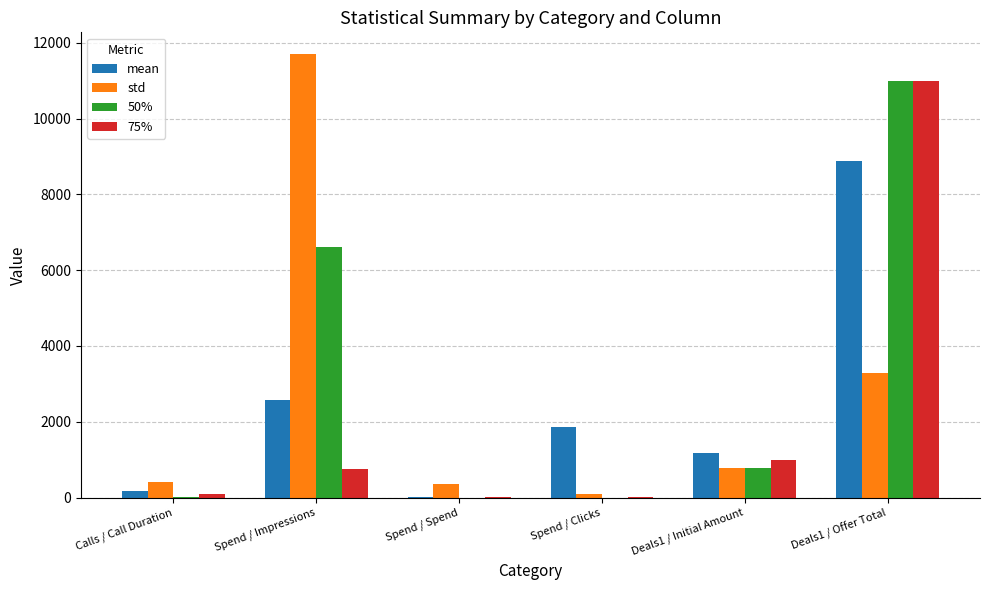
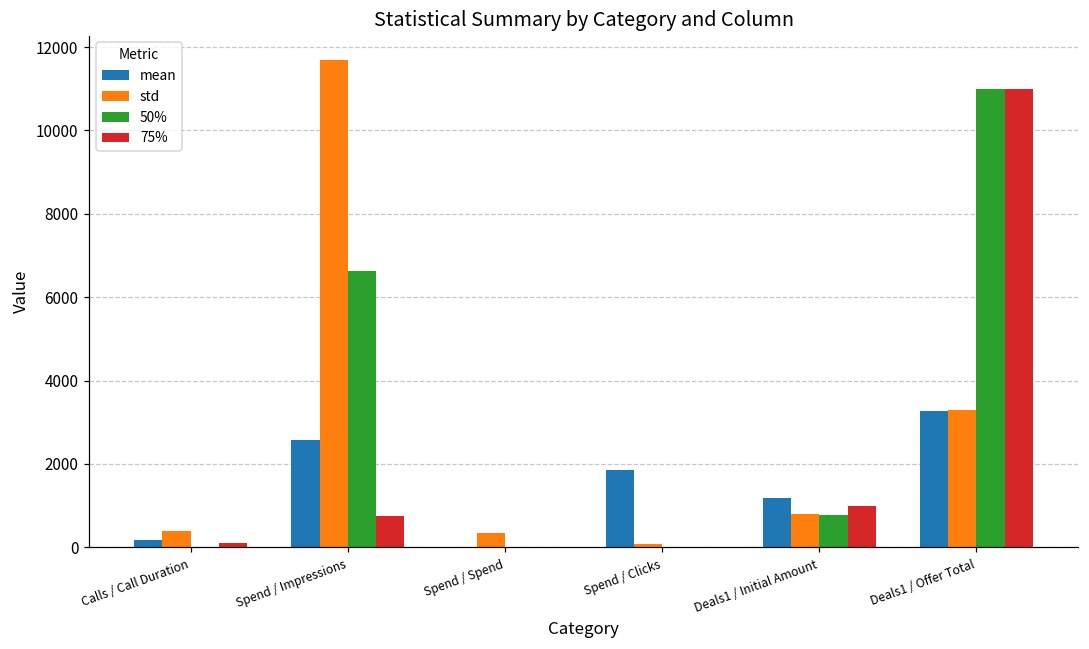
  {
    "mean": {
      "Calls / Call Duration": 200,
      "Spend / Impressions": 2600,
      "Spend / Clicks": 1900,
      "Deals1 / Initial Amount": 1200,
-     "Deals1 / Offer Total": 8900
+     "Deals1 / Offer Total": 3300
    },
    "std": {
      "Calls / Call Duration": 400,
      "Spend / Impressions": 11700,
      "Spend / Spend": 400,
      "Spend / Clicks": 100,
      "Deals1 / Initial Amount": 800,
      "Deals1 / Offer Total": 3300
    },
    "50%": {
      "Spend / Impressions": 6600,
      "Deals1 / Initial Amount": 800,
      "Deals1 / Offer Total": 11000
    },
    "75%": {
      "Calls / Call Duration": 100,
      "Spend / Impressions": 800,
      "Deals1 / Initial Amount": 1000,
      "Deals1 / Offer Total": 11000
    }
  }
